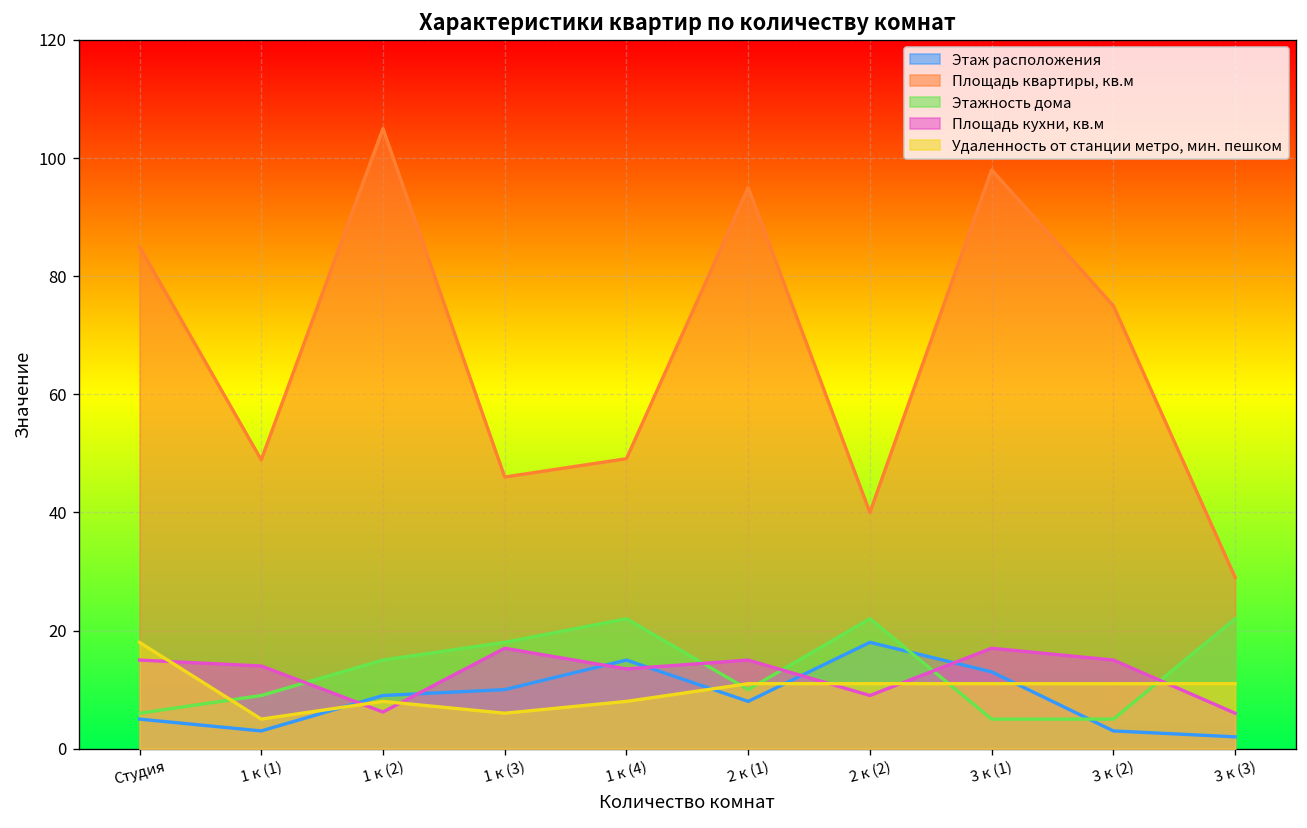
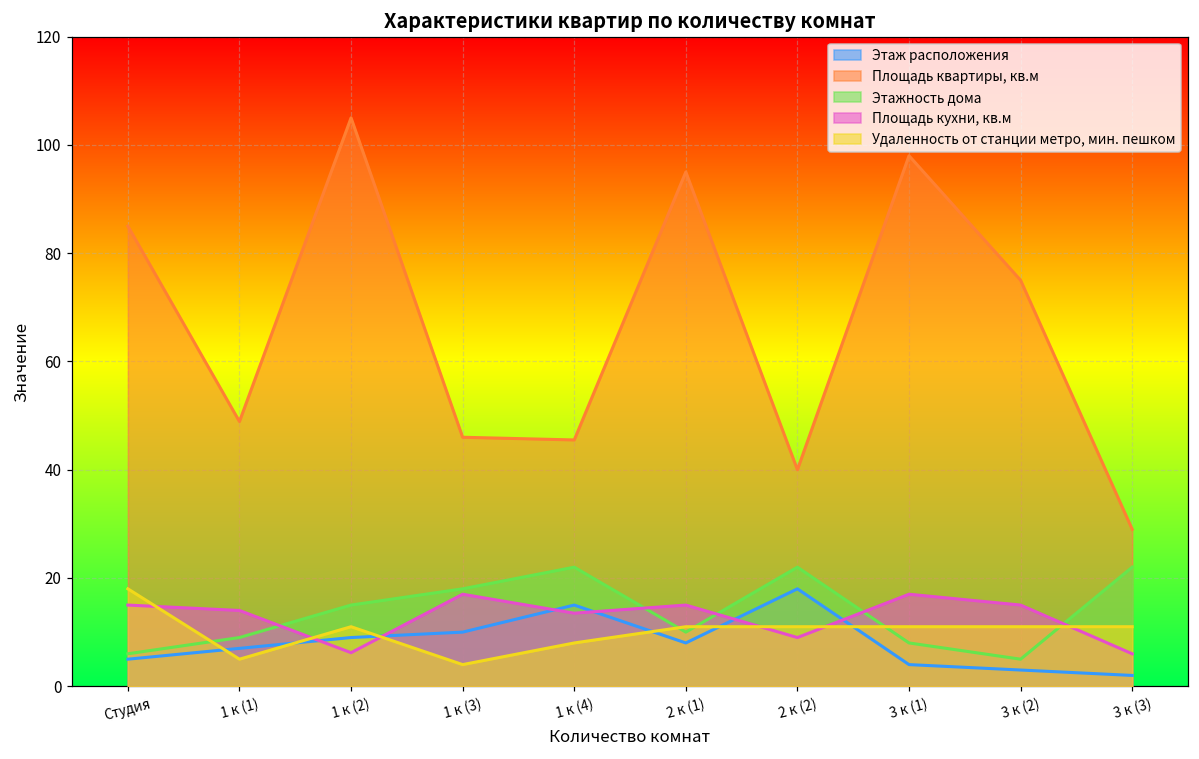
  {
    "Этаж расположения": {
      "Студия": 5,
-     "1 к (1)": 3,
+     "1 к (1)": 7,
      "1 к (2)": 9,
      "1 к (3)": 10,
      "1 к (4)": 15,
      "2 к (1)": 8,
      "2 к (2)": 18,
-     "3 к (1)": 13,
+     "3 к (1)": 4,
      "3 к (2)": 3,
      "3 к (3)": 2
    },
    "Площадь квартиры, кв.м": {
      "Студия": 85,
      "1 к (1)": 49,
      "1 к (2)": 105,
      "1 к (3)": 46,
-     "1 к (4)": 49,
+     "1 к (4)": 46,
      "2 к (1)": 95,
      "2 к (2)": 40,
      "3 к (1)": 98,
      "3 к (2)": 75,
      "3 к (3)": 29
    },
    "Этажность дома": {
      "Студия": 6,
      "1 к (1)": 9,
      "1 к (2)": 15,
      "1 к (3)": 18,
      "1 к (4)": 22,
      "2 к (1)": 10,
      "2 к (2)": 22,
-     "3 к (1)": 5,
+     "3 к (1)": 8,
      "3 к (2)": 5,
      "3 к (3)": 22
    },
    "Площадь кухни, кв.м": {
      "Студия": 15,
      "1 к (1)": 14,
      "1 к (2)": 6,
      "1 к (3)": 17,
      "1 к (4)": 14,
      "2 к (1)": 15,
      "2 к (2)": 9,
      "3 к (1)": 17,
      "3 к (2)": 15,
      "3 к (3)": 6
    },
    "Удаленность от станции метро, мин. пешком": {
      "Студия": 18,
      "1 к (1)": 5,
-     "1 к (2)": 8,
-     "1 к (3)": 6,
+     "1 к (2)": 11,
+     "1 к (3)": 4,
      "1 к (4)": 8,
      "2 к (1)": 11,
      "2 к (2)": 11,
      "3 к (1)": 11,
      "3 к (2)": 11,
      "3 к (3)": 11
    }
  }
